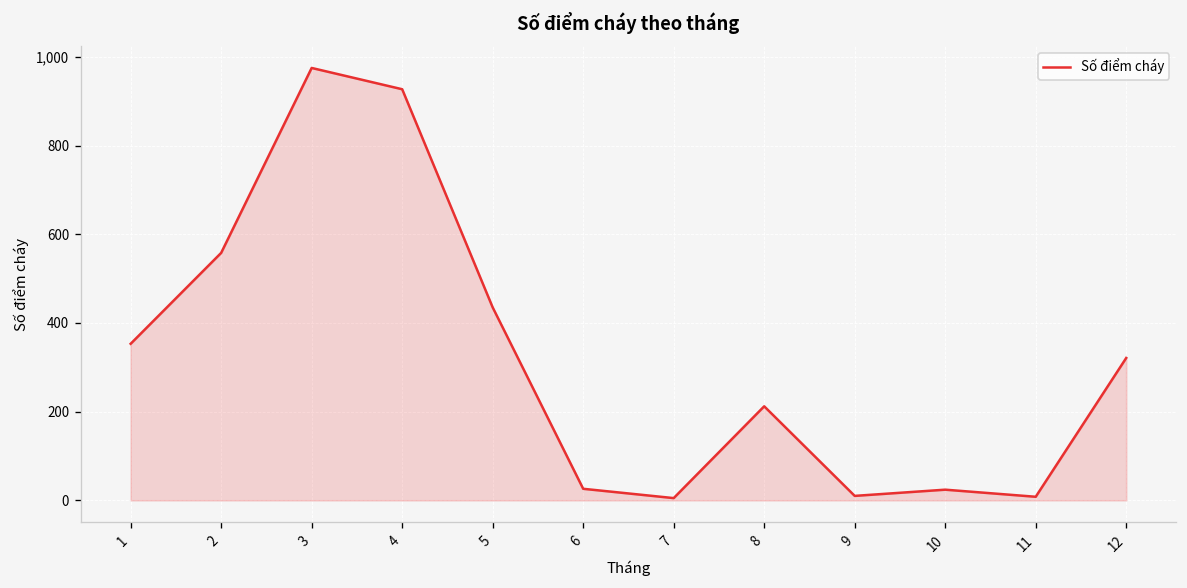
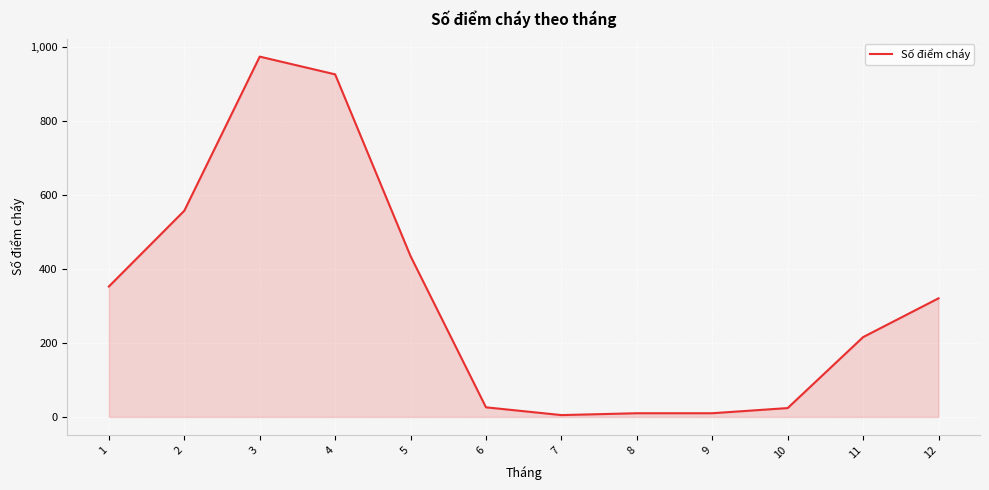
  {
    "1": 350,
    "2": 560,
    "3": 980,
    "4": 930,
    "5": 440,
    "6": 30,
    "7": 10,
-   "8": 210,
+   "8": 10,
    "9": 10,
    "10": 20,
-   "11": 10,
+   "11": 220,
    "12": 320
  }
